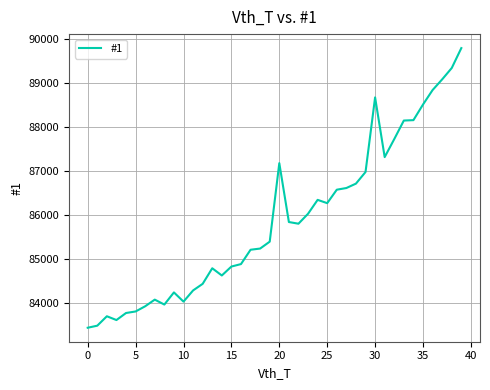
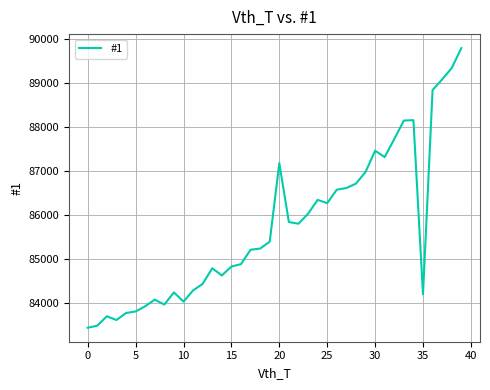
  {
    "0": 83400,
    "5": 83800,
    "10": 84000,
    "15": 84800,
    "20": 87200,
    "25": 86300,
-   "30": 88700,
-   "35": 88500
+   "30": 87500,
+   "35": 84200
  }
